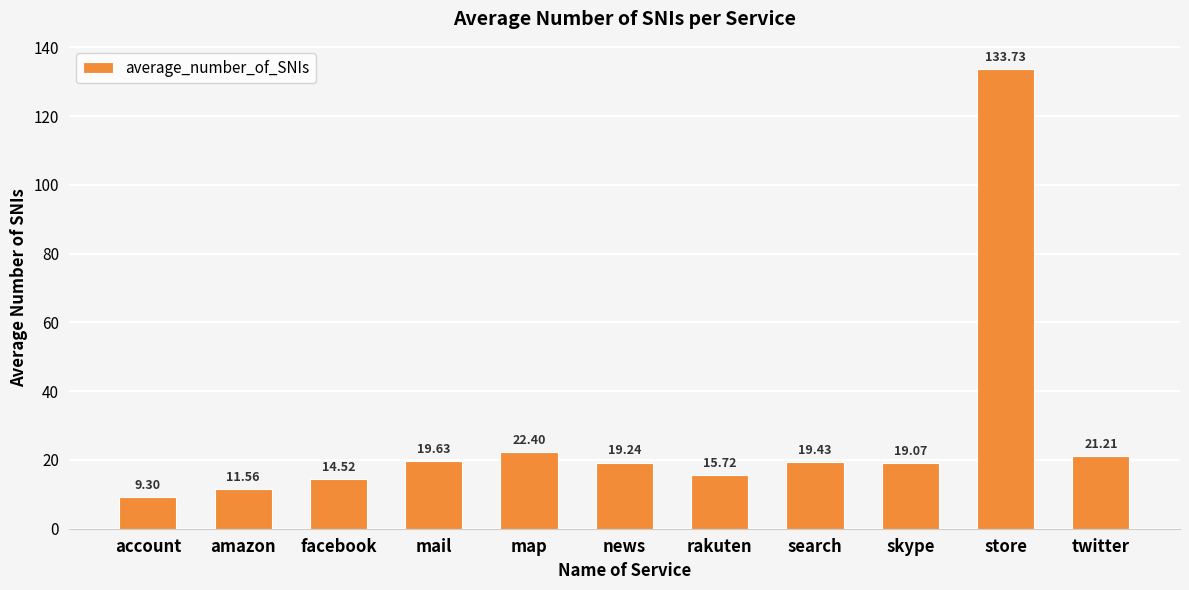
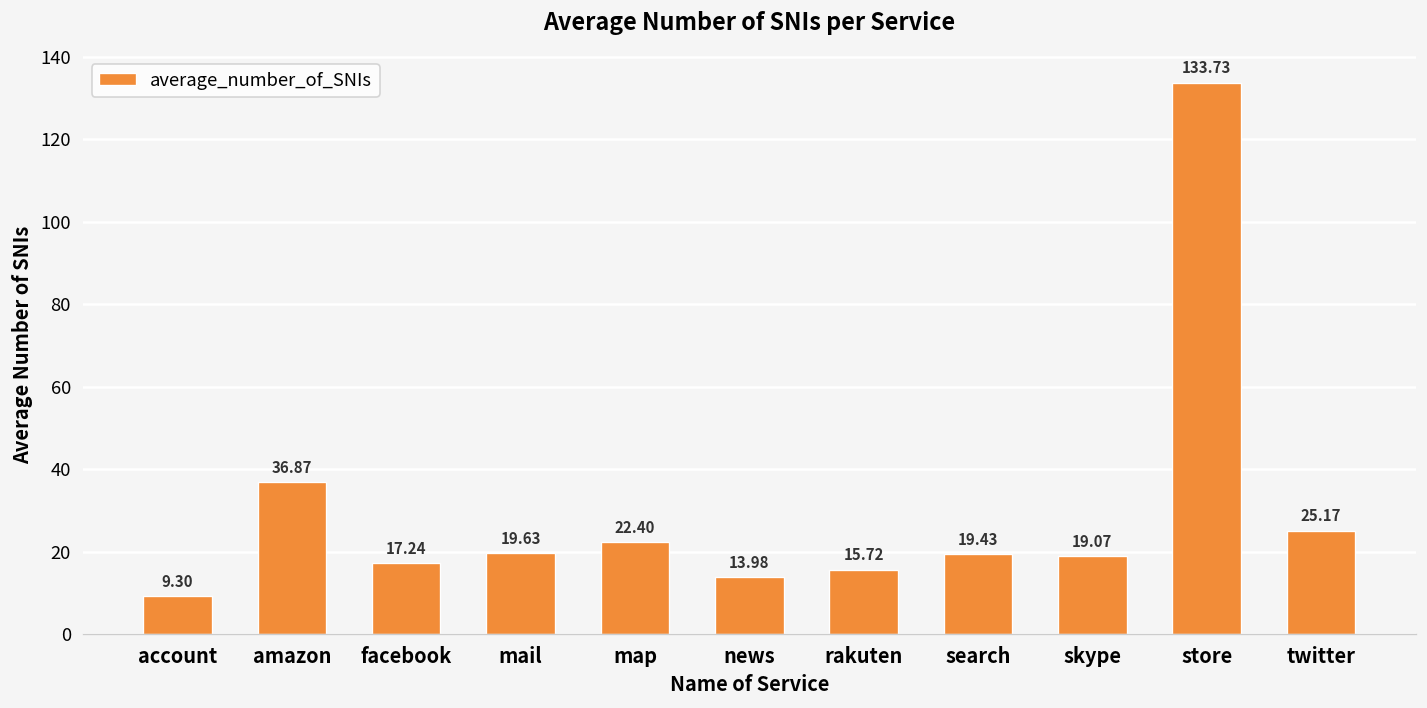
  {
    "account": 9.30,
-   "amazon": 11.56,
-   "facebook": 14.52,
+   "amazon": 36.87,
+   "facebook": 17.24,
    "mail": 19.63,
    "map": 22.40,
-   "news": 19.24,
+   "news": 13.98,
    "rakuten": 15.72,
    "search": 19.43,
    "skype": 19.07,
    "store": 133.73,
-   "twitter": 21.21
+   "twitter": 25.17
  }
